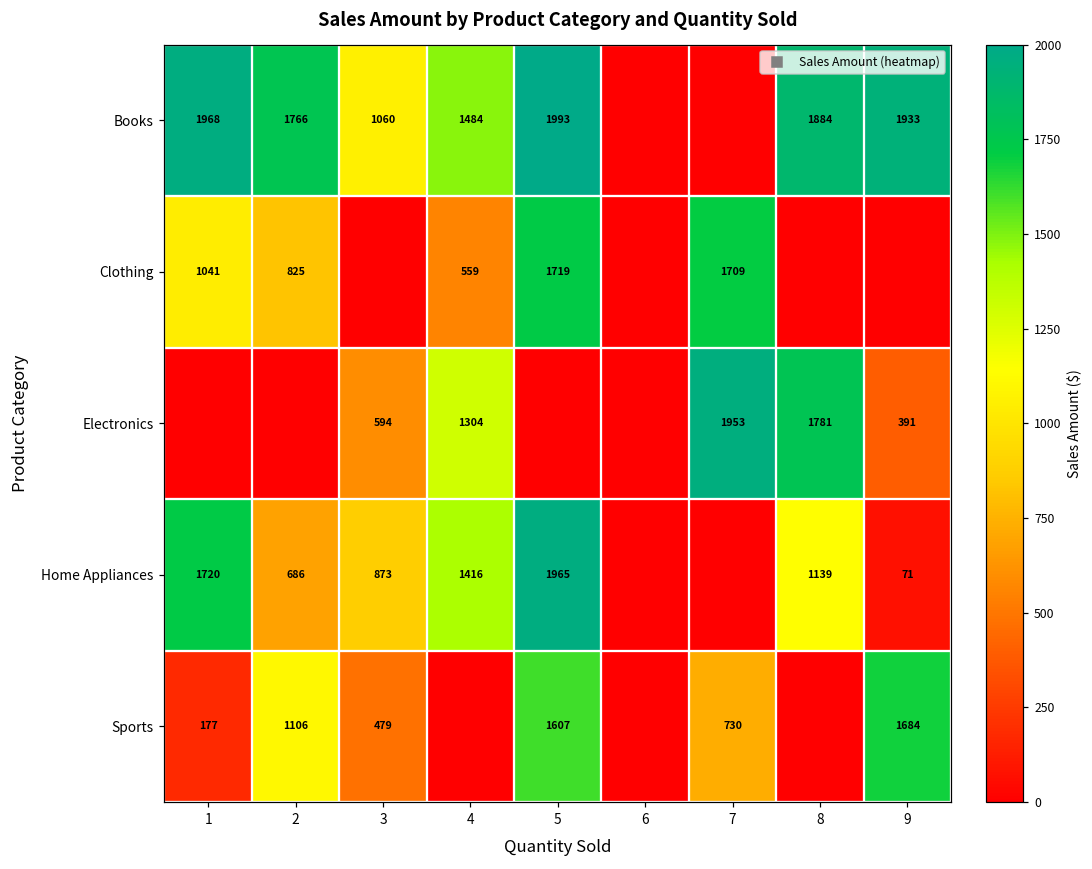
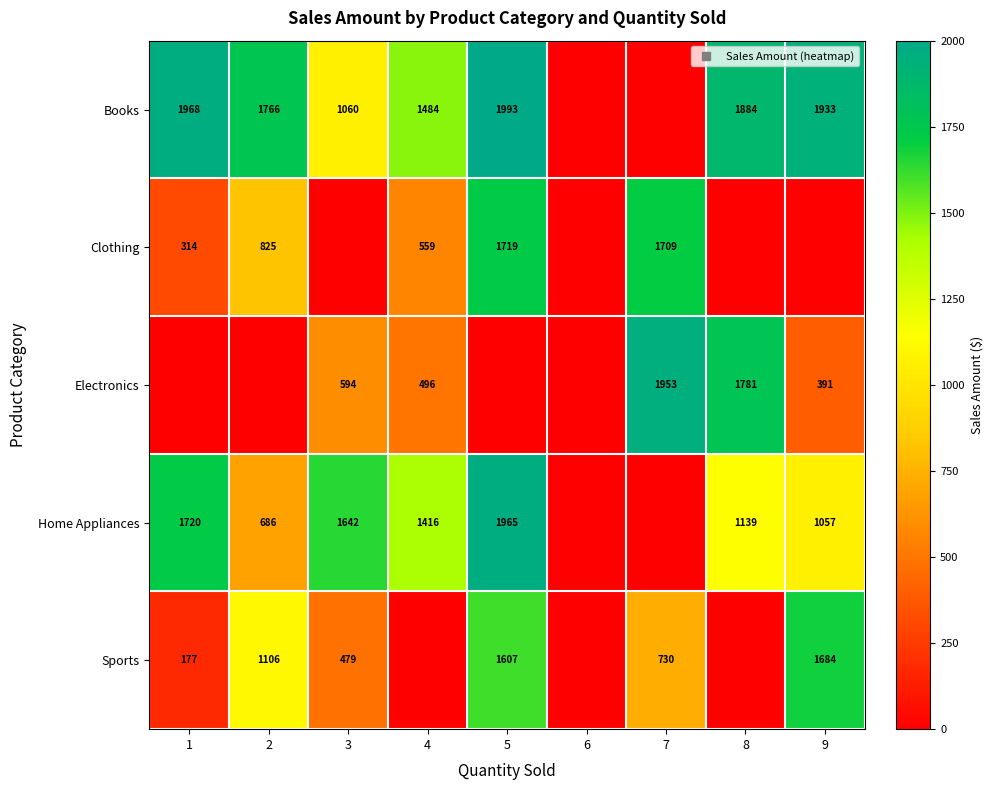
  {
    "Books": {
      "1": 1968,
      "2": 1766,
      "3": 1060,
      "4": 1484,
      "5": 1993,
      "8": 1884,
      "9": 1933
    },
    "Clothing": {
-     "1": 1041,
+     "1": 314,
      "2": 825,
      "4": 559,
      "5": 1719,
      "7": 1709
    },
    "Electronics": {
      "3": 594,
-     "4": 1304,
+     "4": 496,
      "7": 1953,
      "8": 1781,
      "9": 391
    },
    "Home Appliances": {
      "1": 1720,
      "2": 686,
-     "3": 873,
+     "3": 1642,
      "4": 1416,
      "5": 1965,
      "8": 1139,
-     "9": 71
+     "9": 1057
    },
    "Sports": {
      "1": 177,
      "2": 1106,
      "3": 479,
      "5": 1607,
      "7": 730,
      "9": 1684
    }
  }
